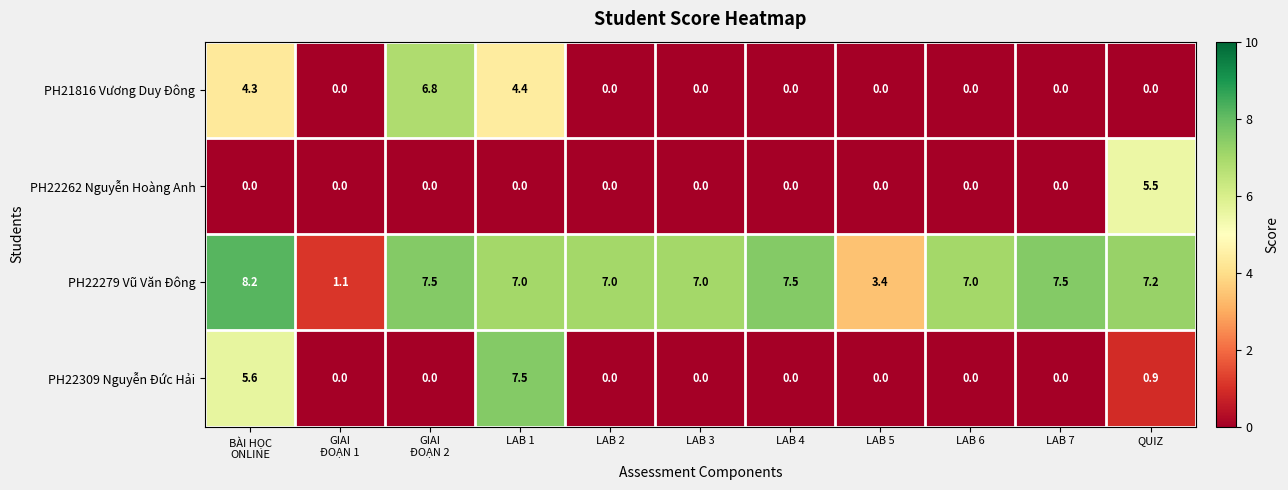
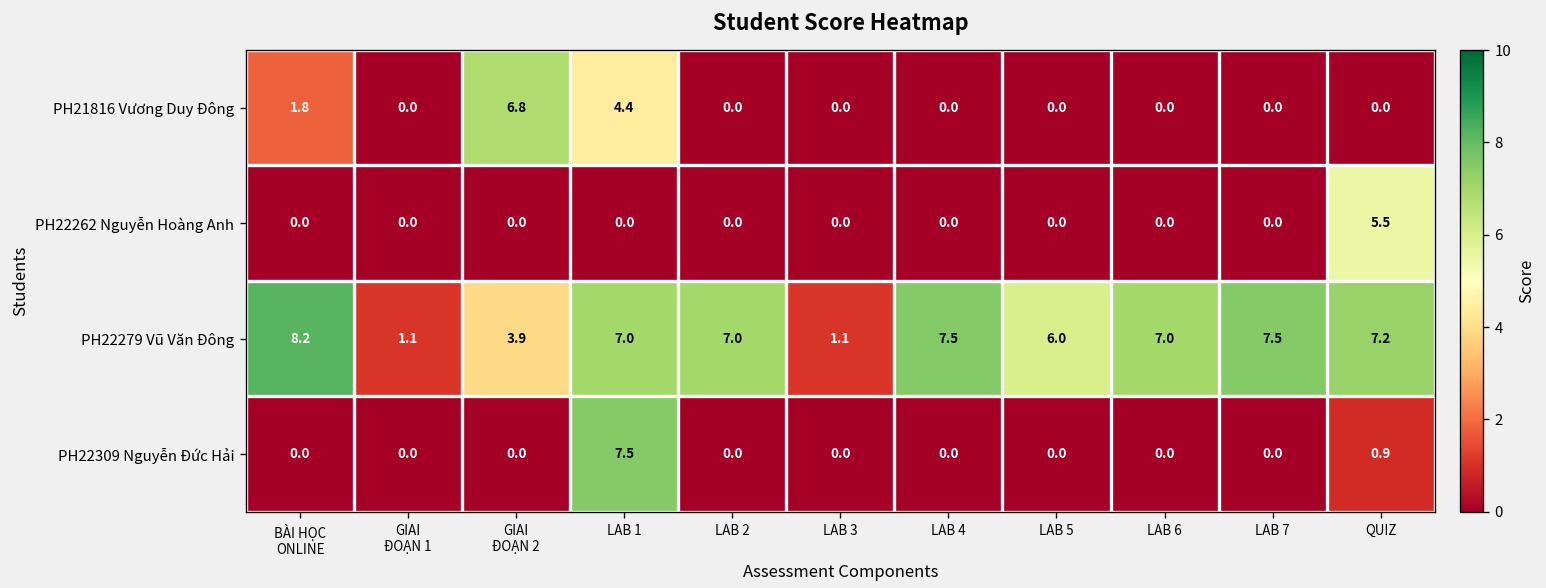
  {
    "PH21816 Vương Duy Đông": {
-     "BÀI HỌC ONLINE": 4.3,
+     "BÀI HỌC ONLINE": 1.8,
      "GIAI ĐOẠN 1": 0.0,
      "GIAI ĐOẠN 2": 6.8,
      "LAB 1": 4.4,
      "LAB 2": 0.0,
      "LAB 3": 0.0,
      "LAB 4": 0.0,
      "LAB 5": 0.0,
      "LAB 6": 0.0,
      "LAB 7": 0.0,
      "QUIZ": 0.0
    },
    "PH22262 Nguyễn Hoàng Anh": {
      "BÀI HỌC ONLINE": 0.0,
      "GIAI ĐOẠN 1": 0.0,
      "GIAI ĐOẠN 2": 0.0,
      "LAB 1": 0.0,
      "LAB 2": 0.0,
      "LAB 3": 0.0,
      "LAB 4": 0.0,
      "LAB 5": 0.0,
      "LAB 6": 0.0,
      "LAB 7": 0.0,
      "QUIZ": 5.5
    },
    "PH22279 Vũ Văn Đông": {
      "BÀI HỌC ONLINE": 8.2,
      "GIAI ĐOẠN 1": 1.1,
-     "GIAI ĐOẠN 2": 7.5,
+     "GIAI ĐOẠN 2": 3.9,
      "LAB 1": 7.0,
      "LAB 2": 7.0,
-     "LAB 3": 7.0,
+     "LAB 3": 1.1,
      "LAB 4": 7.5,
-     "LAB 5": 3.4,
+     "LAB 5": 6.0,
      "LAB 6": 7.0,
      "LAB 7": 7.5,
      "QUIZ": 7.2
    },
    "PH22309 Nguyễn Đức Hải": {
-     "BÀI HỌC ONLINE": 5.6,
+     "BÀI HỌC ONLINE": 0.0,
      "GIAI ĐOẠN 1": 0.0,
      "GIAI ĐOẠN 2": 0.0,
      "LAB 1": 7.5,
      "LAB 2": 0.0,
      "LAB 3": 0.0,
      "LAB 4": 0.0,
      "LAB 5": 0.0,
      "LAB 6": 0.0,
      "LAB 7": 0.0,
      "QUIZ": 0.9
    }
  }
